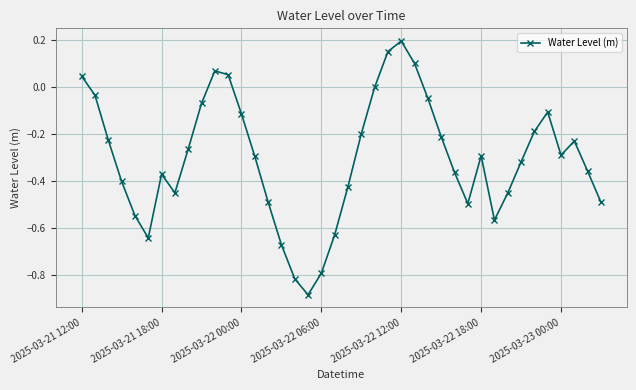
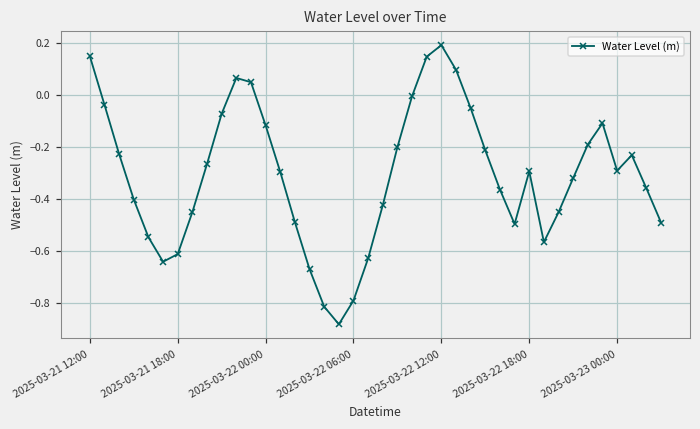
  {
-   "2025-03-21 12:00": 0.04,
-   "2025-03-21 18:00": -0.37,
+   "2025-03-21 12:00": 0.15,
+   "2025-03-21 18:00": -0.61,
    "2025-03-22 00:00": -0.12,
    "2025-03-22 06:00": -0.79,
    "2025-03-22 12:00": 0.19,
    "2025-03-22 18:00": -0.29,
    "2025-03-23 00:00": -0.29
  }
